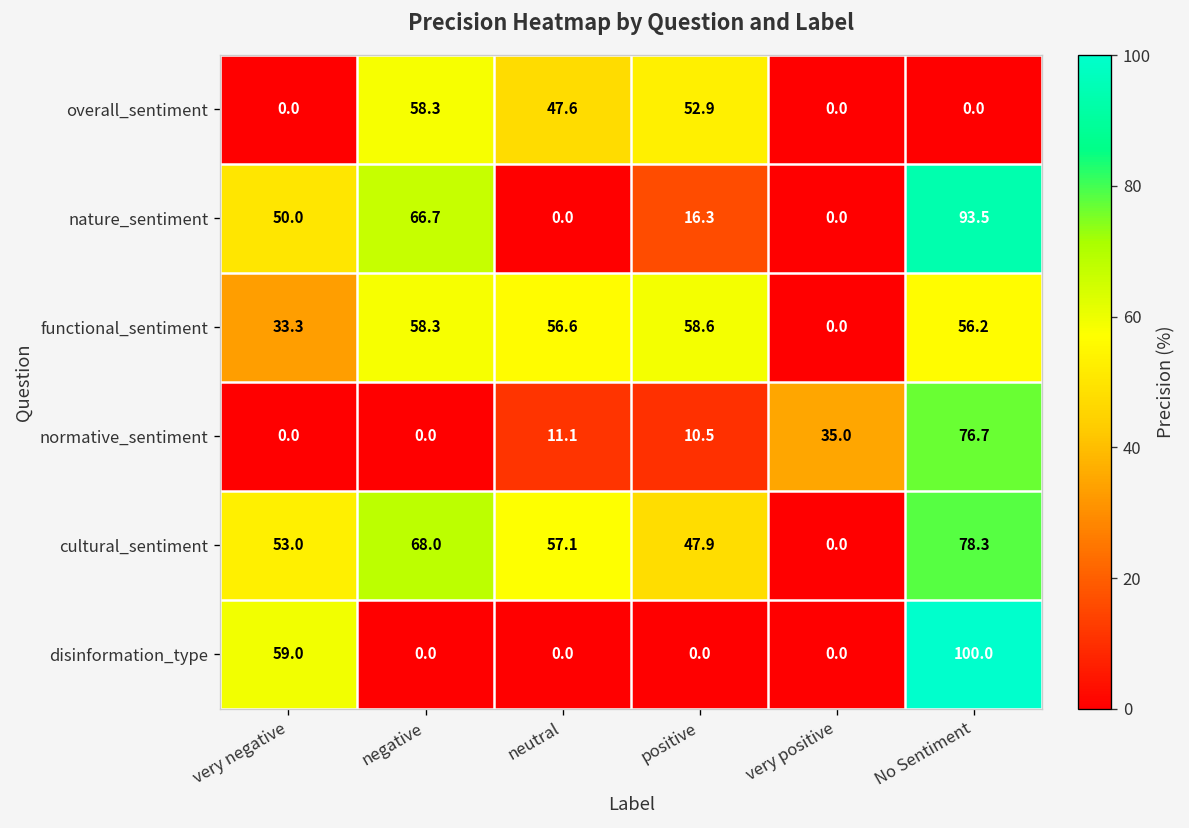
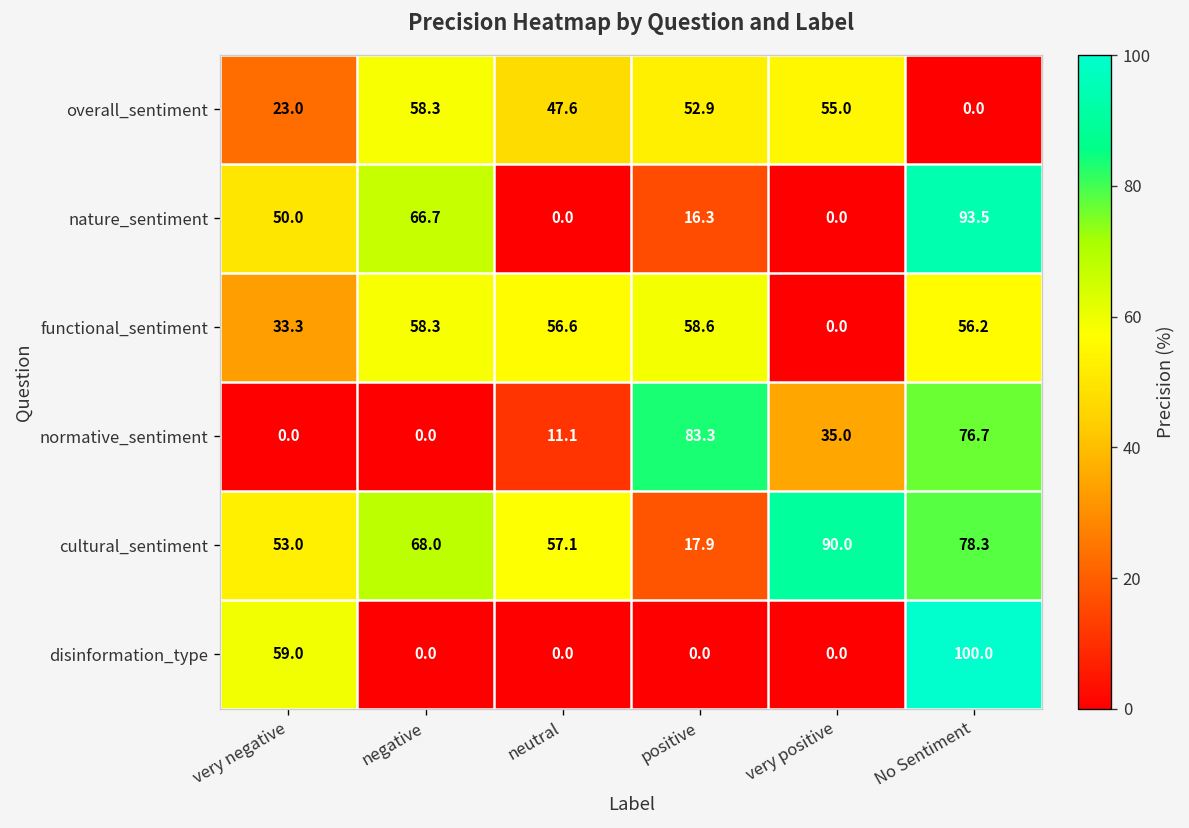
  {
    "overall_sentiment": {
-     "very negative": 0.0,
+     "very negative": 23.0,
      "negative": 58.3,
      "neutral": 47.6,
      "positive": 52.9,
-     "very positive": 0.0,
+     "very positive": 55.0,
      "No Sentiment": 0.0
    },
    "nature_sentiment": {
      "very negative": 50.0,
      "negative": 66.7,
      "neutral": 0.0,
      "positive": 16.3,
      "very positive": 0.0,
      "No Sentiment": 93.5
    },
    "functional_sentiment": {
      "very negative": 33.3,
      "negative": 58.3,
      "neutral": 56.6,
      "positive": 58.6,
      "very positive": 0.0,
      "No Sentiment": 56.2
    },
    "normative_sentiment": {
      "very negative": 0.0,
      "negative": 0.0,
      "neutral": 11.1,
-     "positive": 10.5,
+     "positive": 83.3,
      "very positive": 35.0,
      "No Sentiment": 76.7
    },
    "cultural_sentiment": {
      "very negative": 53.0,
      "negative": 68.0,
      "neutral": 57.1,
-     "positive": 47.9,
-     "very positive": 0.0,
+     "positive": 17.9,
+     "very positive": 90.0,
      "No Sentiment": 78.3
    },
    "disinformation_type": {
      "very negative": 59.0,
      "negative": 0.0,
      "neutral": 0.0,
      "positive": 0.0,
      "very positive": 0.0,
      "No Sentiment": 100.0
    }
  }
